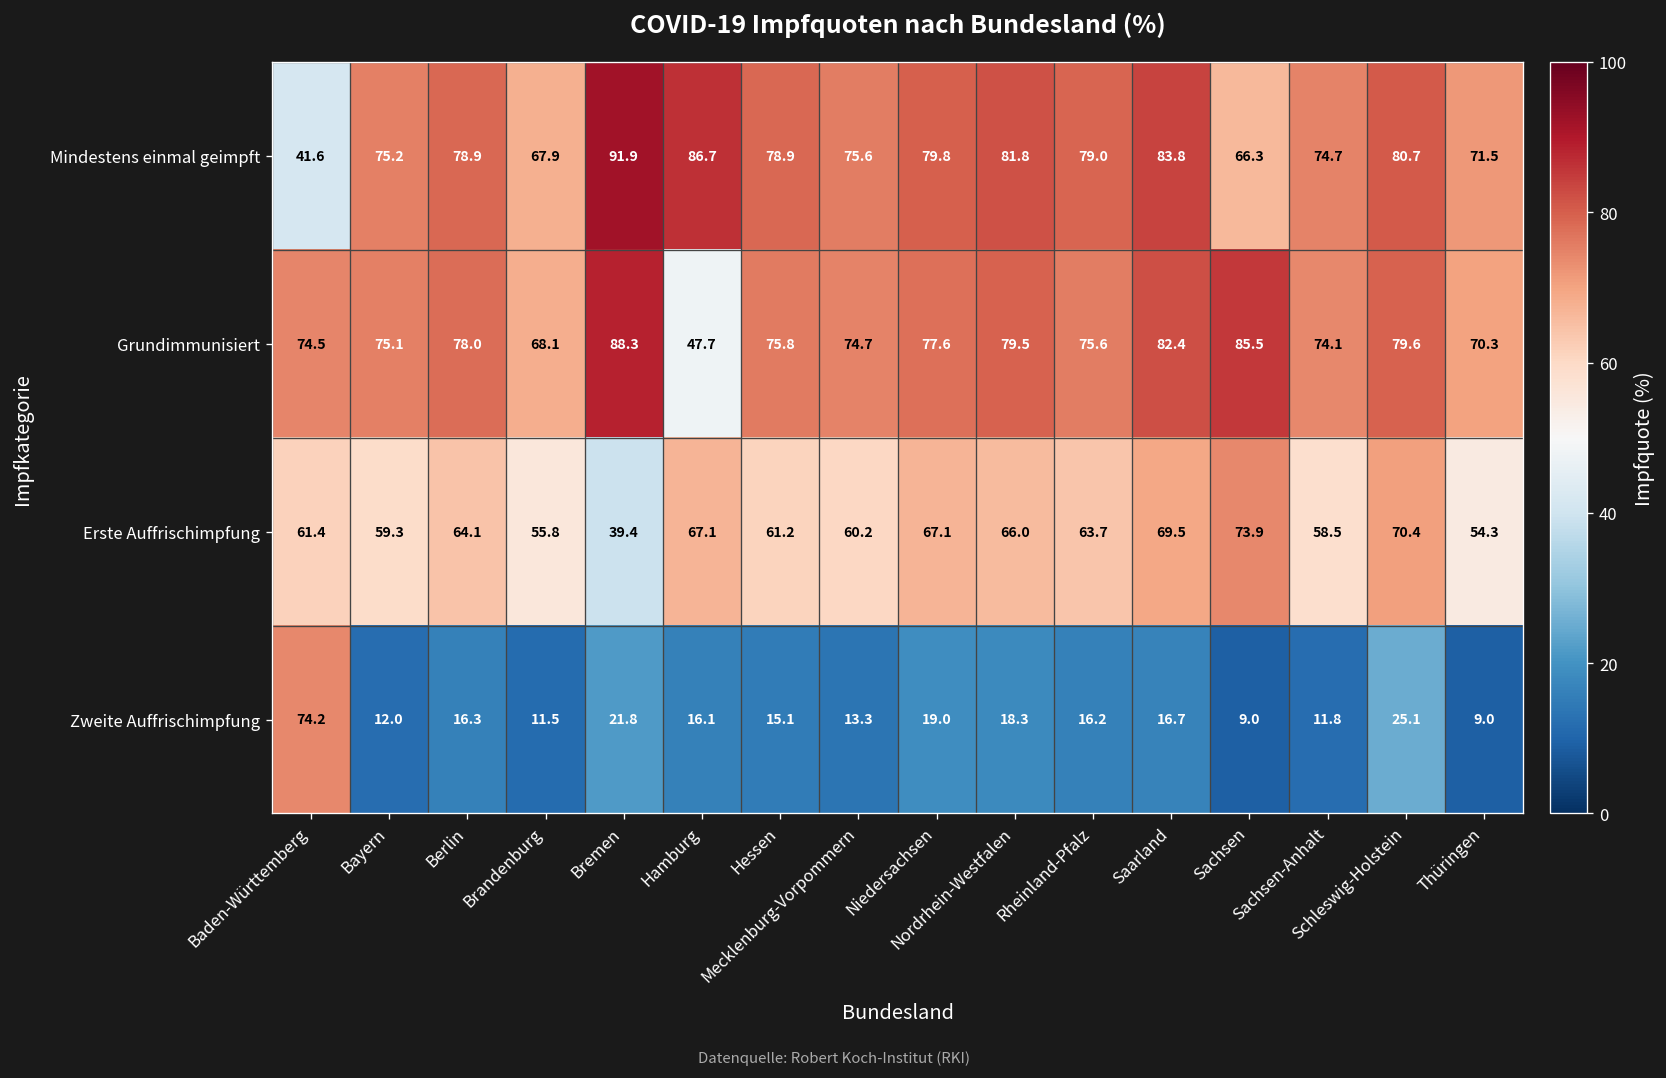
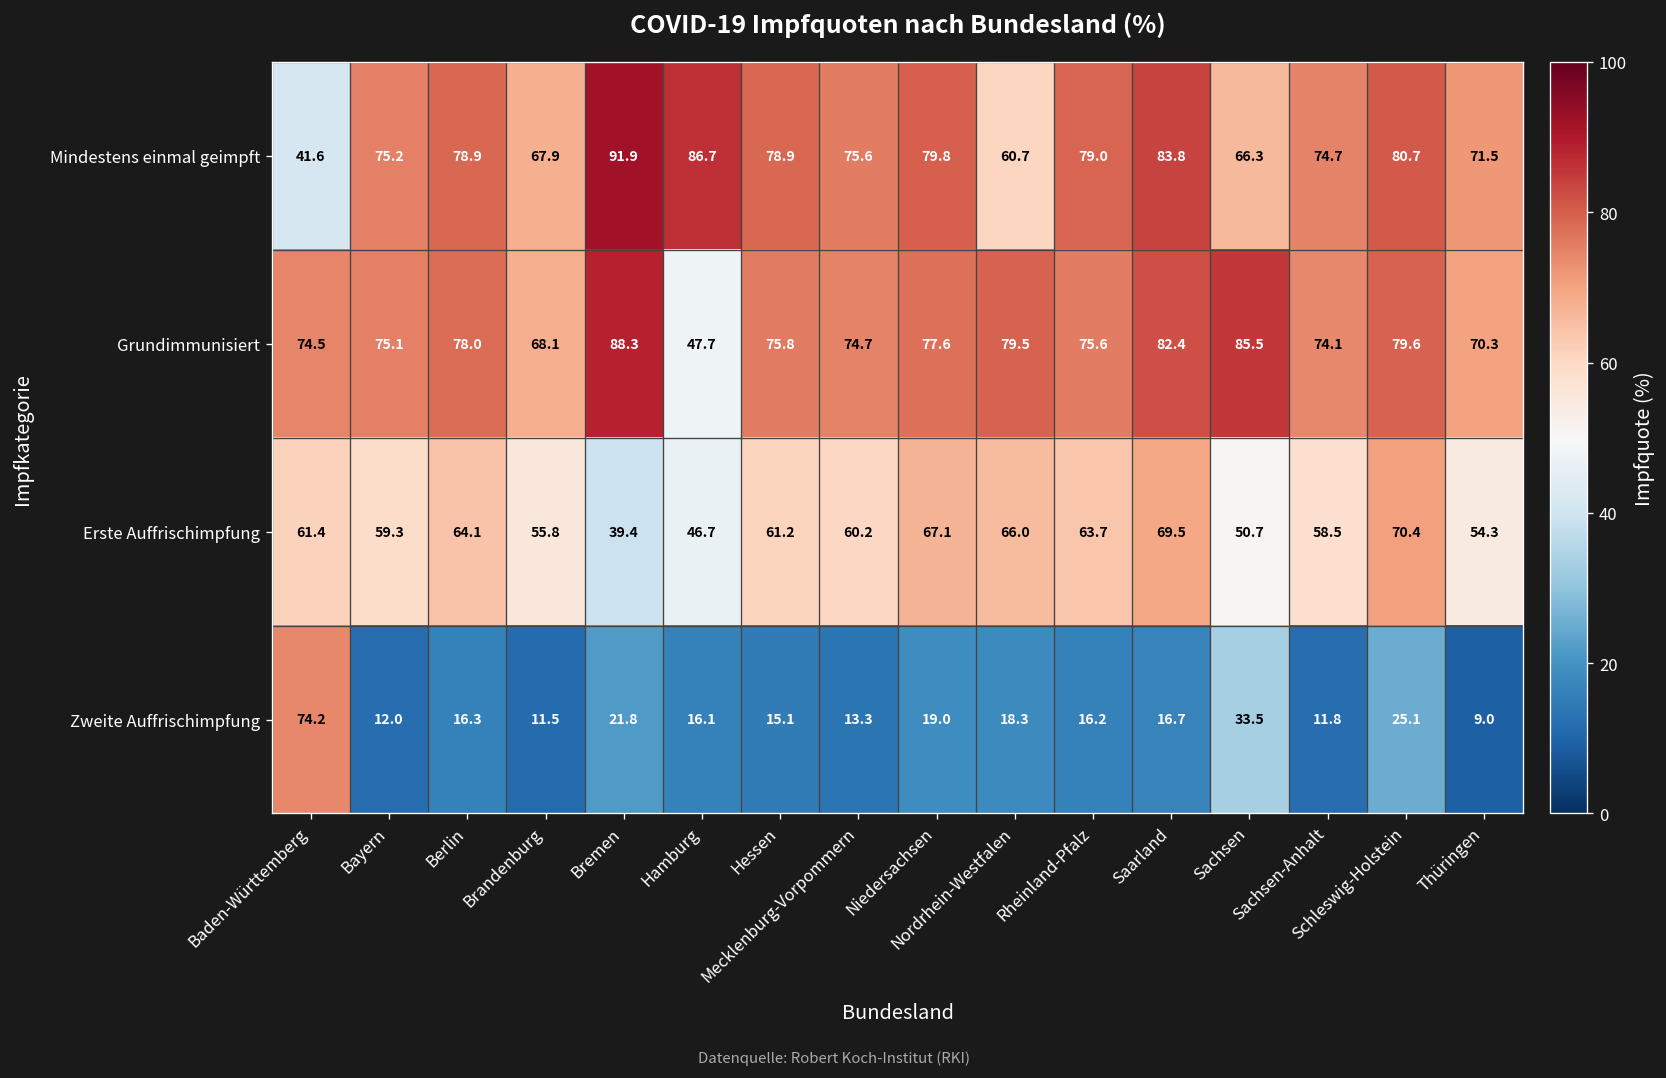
  {
    "Mindestens einmal geimpft": {
      "Baden-Württemberg": 41.6,
      "Bayern": 75.2,
      "Berlin": 78.9,
      "Brandenburg": 67.9,
      "Bremen": 91.9,
      "Hamburg": 86.7,
      "Hessen": 78.9,
      "Mecklenburg-Vorpommern": 75.6,
      "Niedersachsen": 79.8,
-     "Nordrhein-Westfalen": 81.8,
+     "Nordrhein-Westfalen": 60.7,
      "Rheinland-Pfalz": 79.0,
      "Saarland": 83.8,
      "Sachsen": 66.3,
      "Sachsen-Anhalt": 74.7,
      "Schleswig-Holstein": 80.7,
      "Thüringen": 71.5
    },
    "Grundimmunisiert": {
      "Baden-Württemberg": 74.5,
      "Bayern": 75.1,
      "Berlin": 78.0,
      "Brandenburg": 68.1,
      "Bremen": 88.3,
      "Hamburg": 47.7,
      "Hessen": 75.8,
      "Mecklenburg-Vorpommern": 74.7,
      "Niedersachsen": 77.6,
      "Nordrhein-Westfalen": 79.5,
      "Rheinland-Pfalz": 75.6,
      "Saarland": 82.4,
      "Sachsen": 85.5,
      "Sachsen-Anhalt": 74.1,
      "Schleswig-Holstein": 79.6,
      "Thüringen": 70.3
    },
    "Erste Auffrischimpfung": {
      "Baden-Württemberg": 61.4,
      "Bayern": 59.3,
      "Berlin": 64.1,
      "Brandenburg": 55.8,
      "Bremen": 39.4,
-     "Hamburg": 67.1,
+     "Hamburg": 46.7,
      "Hessen": 61.2,
      "Mecklenburg-Vorpommern": 60.2,
      "Niedersachsen": 67.1,
      "Nordrhein-Westfalen": 66.0,
      "Rheinland-Pfalz": 63.7,
      "Saarland": 69.5,
-     "Sachsen": 73.9,
+     "Sachsen": 50.7,
      "Sachsen-Anhalt": 58.5,
      "Schleswig-Holstein": 70.4,
      "Thüringen": 54.3
    },
    "Zweite Auffrischimpfung": {
      "Baden-Württemberg": 74.2,
      "Bayern": 12.0,
      "Berlin": 16.3,
      "Brandenburg": 11.5,
      "Bremen": 21.8,
      "Hamburg": 16.1,
      "Hessen": 15.1,
      "Mecklenburg-Vorpommern": 13.3,
      "Niedersachsen": 19.0,
      "Nordrhein-Westfalen": 18.3,
      "Rheinland-Pfalz": 16.2,
      "Saarland": 16.7,
-     "Sachsen": 9.0,
+     "Sachsen": 33.5,
      "Sachsen-Anhalt": 11.8,
      "Schleswig-Holstein": 25.1,
      "Thüringen": 9.0
    }
  }
